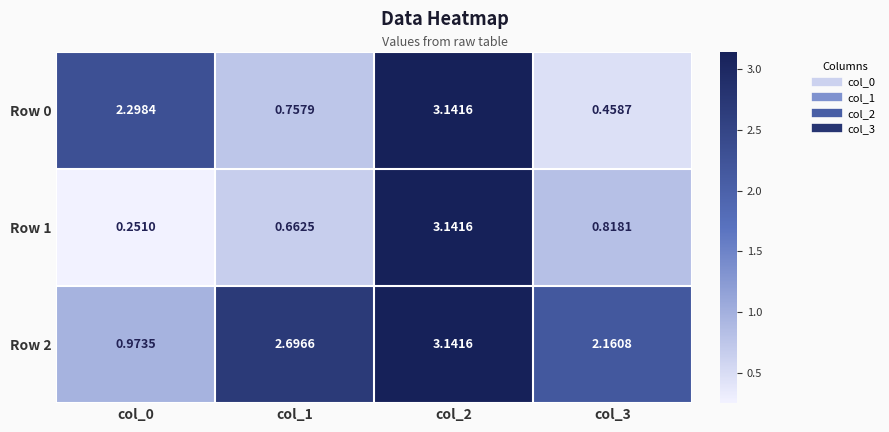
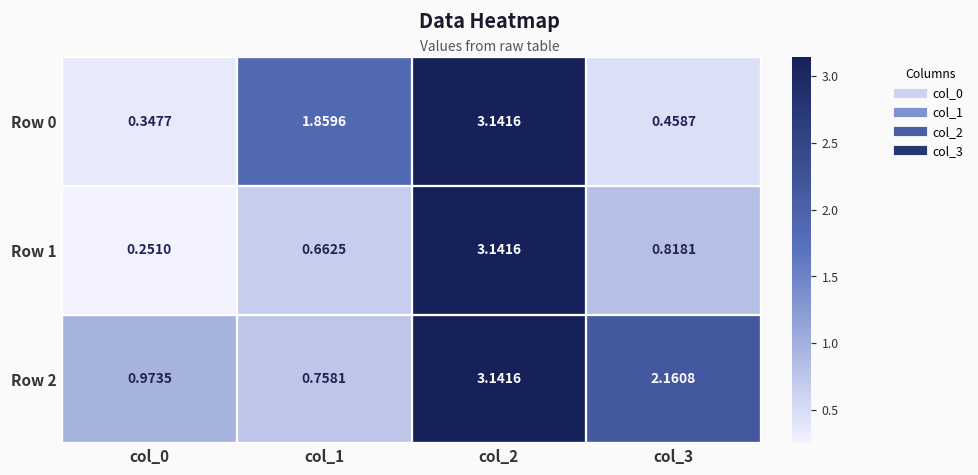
  {
    "Row 0": {
-     "col_0": 2.2984,
-     "col_1": 0.7579,
+     "col_0": 0.3477,
+     "col_1": 1.8596,
      "col_2": 3.1416,
      "col_3": 0.4587
    },
    "Row 1": {
      "col_0": 0.2510,
      "col_1": 0.6625,
      "col_2": 3.1416,
      "col_3": 0.8181
    },
    "Row 2": {
      "col_0": 0.9735,
-     "col_1": 2.6966,
+     "col_1": 0.7581,
      "col_2": 3.1416,
      "col_3": 2.1608
    }
  }
